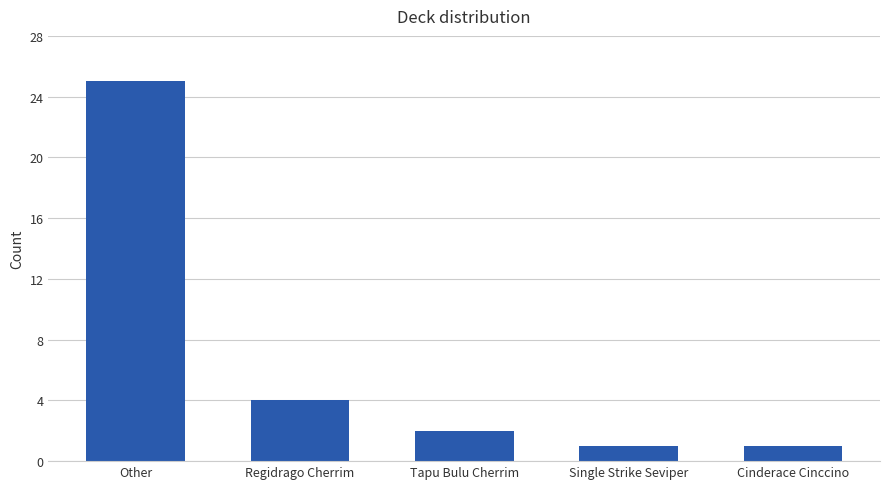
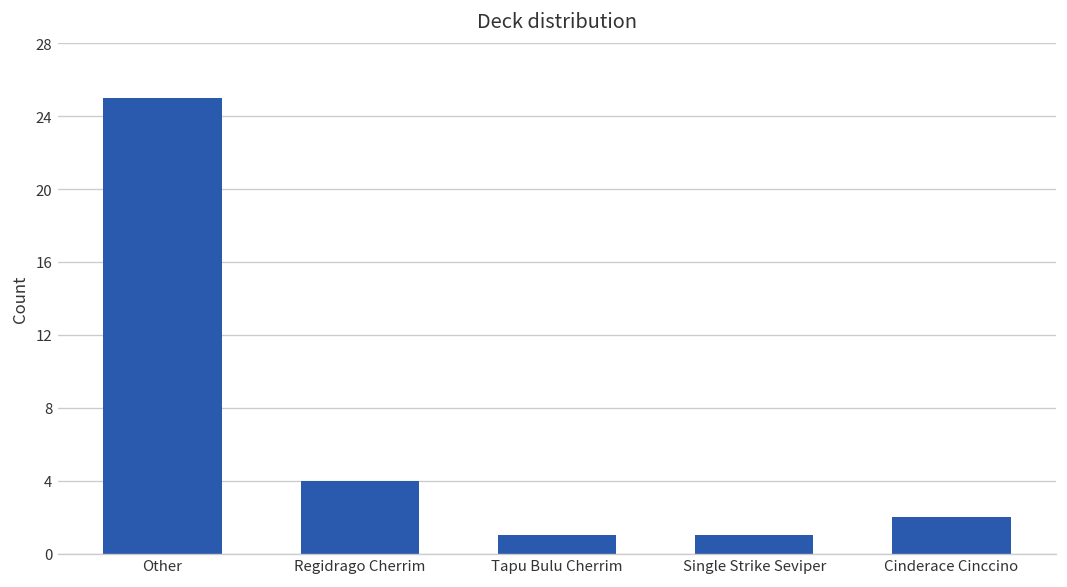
  {
    "Other": 25,
    "Regidrago Cherrim": 4,
-   "Tapu Bulu Cherrim": 2,
+   "Tapu Bulu Cherrim": 1,
    "Single Strike Seviper": 1,
-   "Cinderace Cinccino": 1
+   "Cinderace Cinccino": 2
  }
